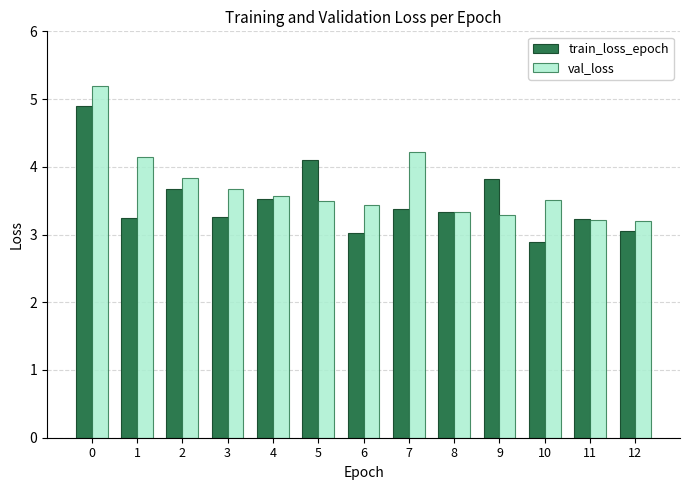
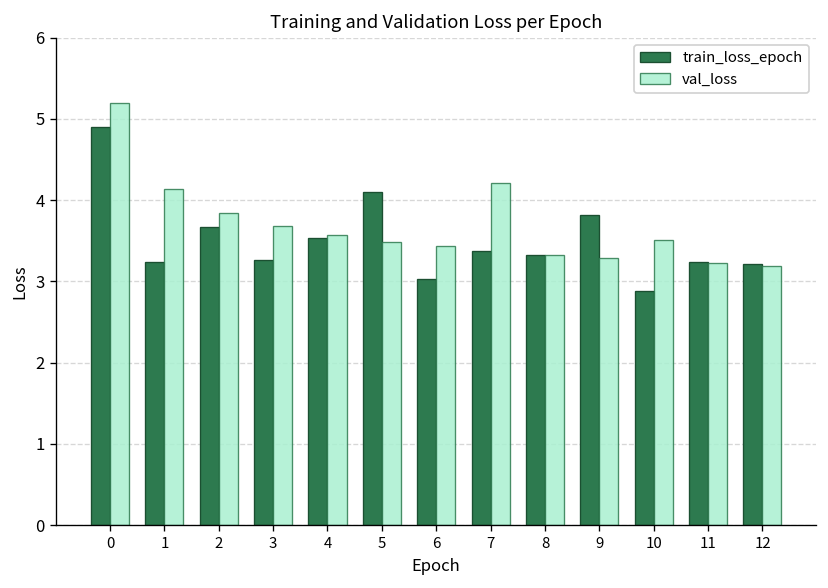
  {
    "train_loss_epoch": {
      "0": 4.9,
      "1": 3.2,
      "2": 3.7,
      "3": 3.3,
      "4": 3.5,
      "5": 4.1,
      "6": 3.0,
      "7": 3.4,
      "8": 3.3,
      "9": 3.8,
      "10": 2.9,
      "11": 3.2,
-     "12": 3.1
+     "12": 3.2
    },
    "val_loss": {
      "0": 5.2,
      "1": 4.1,
      "2": 3.8,
      "3": 3.7,
      "4": 3.6,
      "5": 3.5,
      "6": 3.4,
      "7": 4.2,
      "8": 3.3,
      "9": 3.3,
      "10": 3.5,
      "11": 3.2,
      "12": 3.2
    }
  }
